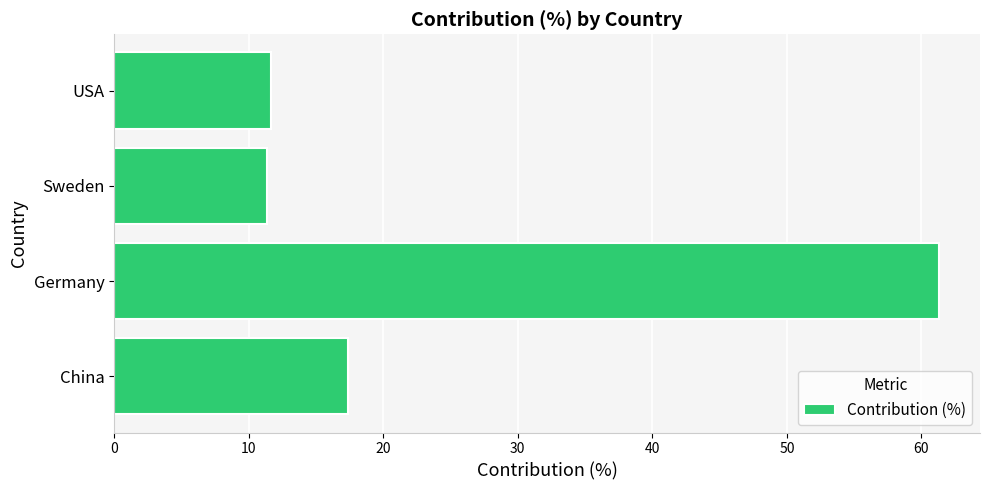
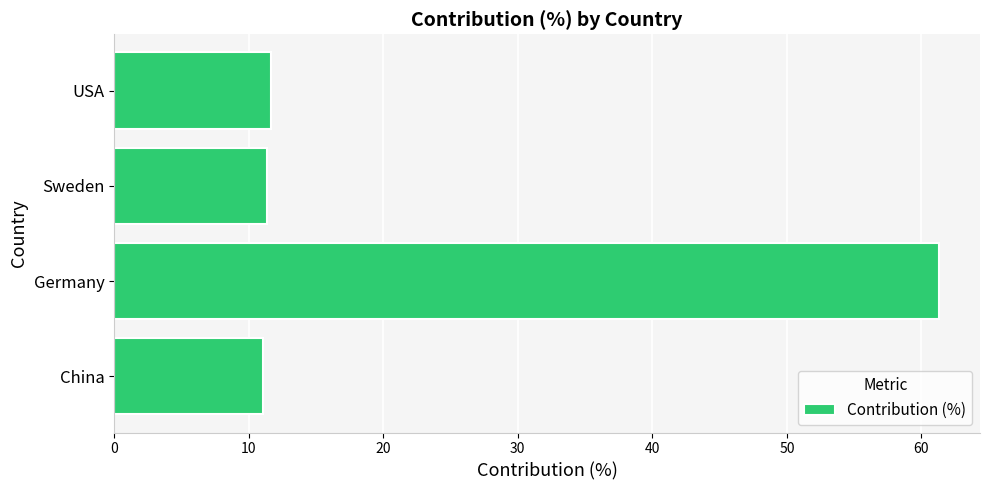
  {
    "USA": 11.6,
    "Sweden": 11.4,
    "Germany": 61.3,
-   "China": 17.4
+   "China": 11.0
  }
